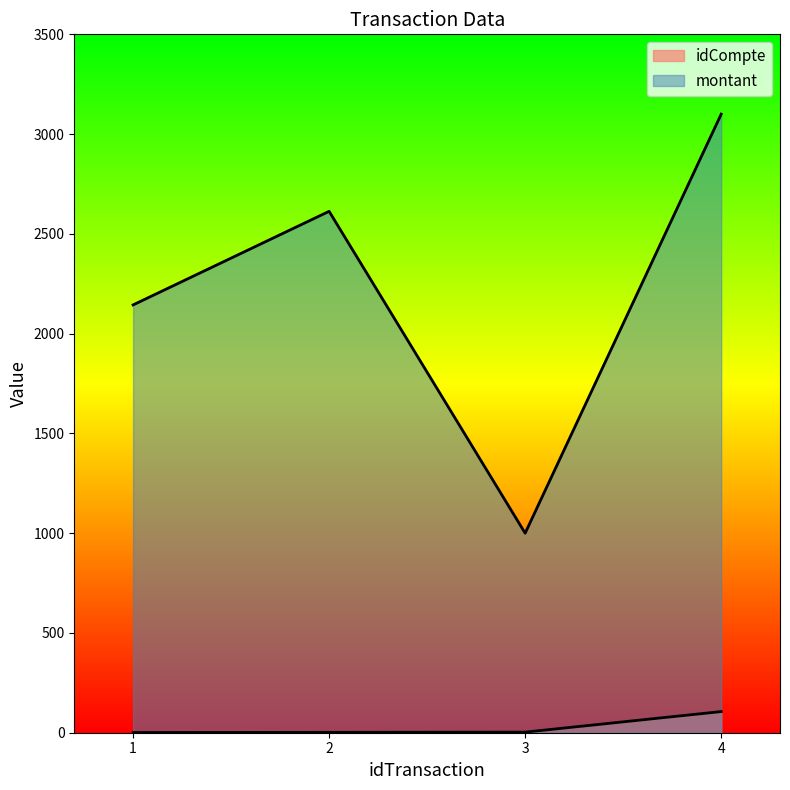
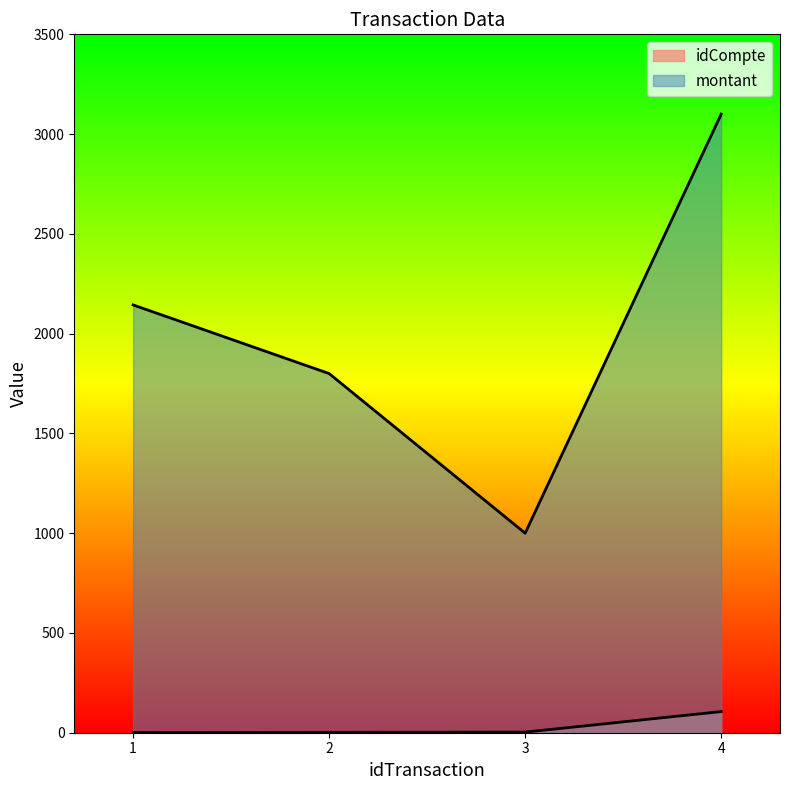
  {
    "idCompte": {
      "1": 0,
      "2": 0,
      "3": 0,
      "4": 110
    },
    "montant": {
      "1": 2140,
-     "2": 2610,
+     "2": 1800,
      "3": 1000,
      "4": 3100
    }
  }
